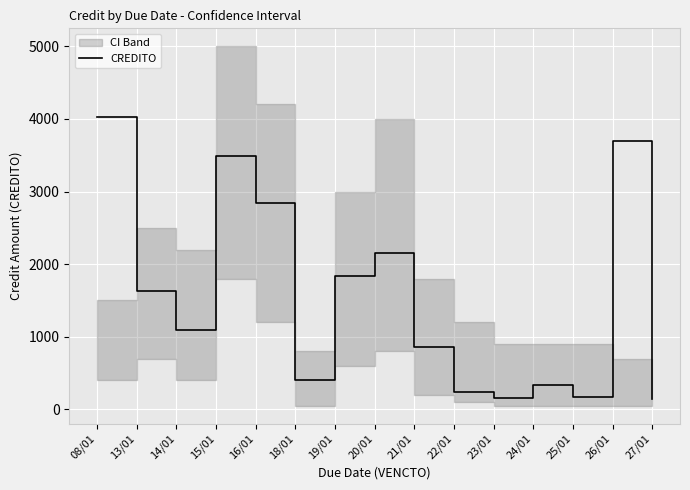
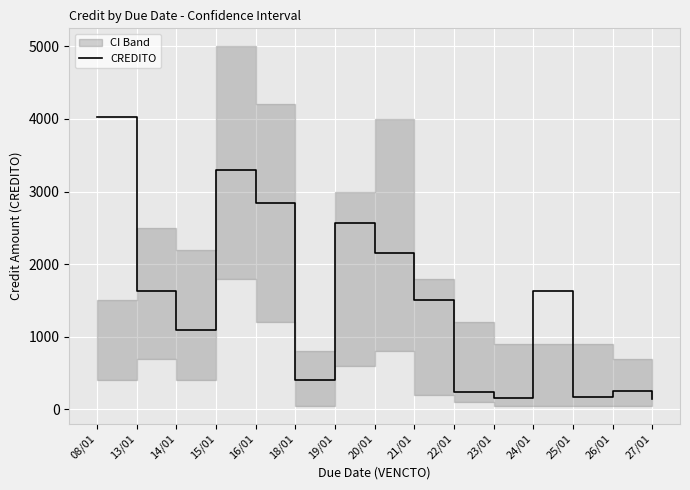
  {
    "CREDITO": {
      "08/01": 4000,
      "13/01": 1600,
      "14/01": 1100,
-     "15/01": 3500,
+     "15/01": 3300,
      "16/01": 2800,
      "18/01": 400,
-     "19/01": 1800,
+     "19/01": 2600,
      "20/01": 2200,
-     "21/01": 900,
+     "21/01": 1500,
      "22/01": 200,
      "23/01": 200,
-     "24/01": 300,
+     "24/01": 1600,
      "25/01": 200,
-     "26/01": 3700,
+     "26/01": 300,
      "27/01": 100
    }
  }
